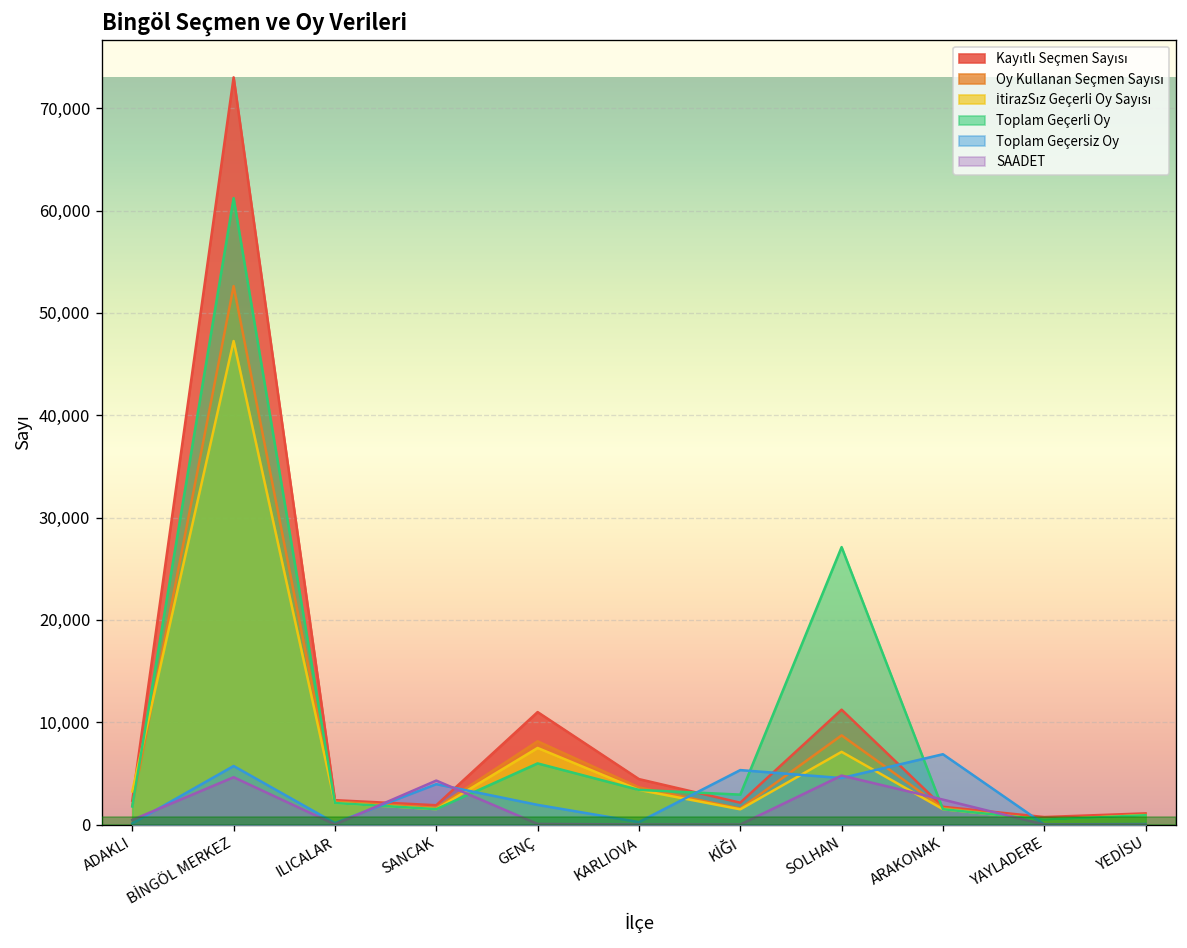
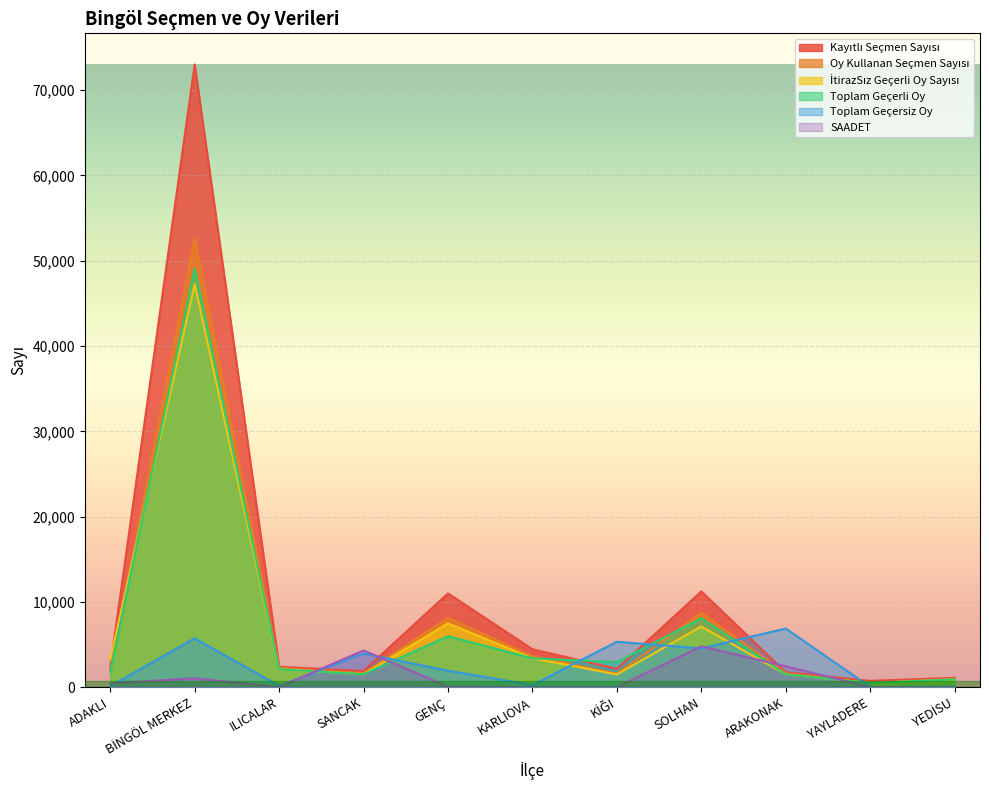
  {
    "İtirazSız Geçerli Oy Sayısı": {
      "ADAKLI": "3,000",
      "BİNGÖL MERKEZ": "47,000",
      "GENÇ": "7,000",
      "SOLHAN": "7,000"
    },
    "Toplam Geçerli Oy": {
-     "BİNGÖL MERKEZ": "61,000",
+     "BİNGÖL MERKEZ": "49,000",
      "GENÇ": "6,000",
      "KİĞI": "3,000",
-     "SOLHAN": "27,000"
+     "SOLHAN": "8,000"
    },
    "Toplam Geçersiz Oy": {
      "ADAKLI": "0",
      "BİNGÖL MERKEZ": "6,000",
      "SANCAK": "4,000",
      "GENÇ": "2,000",
      "KİĞI": "5,000",
      "ARAKONAK": "7,000"
    },
    "SAADET": {
      "ADAKLI": "0",
-     "BİNGÖL MERKEZ": "5,000",
+     "BİNGÖL MERKEZ": "1,000",
      "SANCAK": "4,000",
      "GENÇ": "0",
      "KİĞI": "0",
      "ARAKONAK": "2,000"
    }
  }
